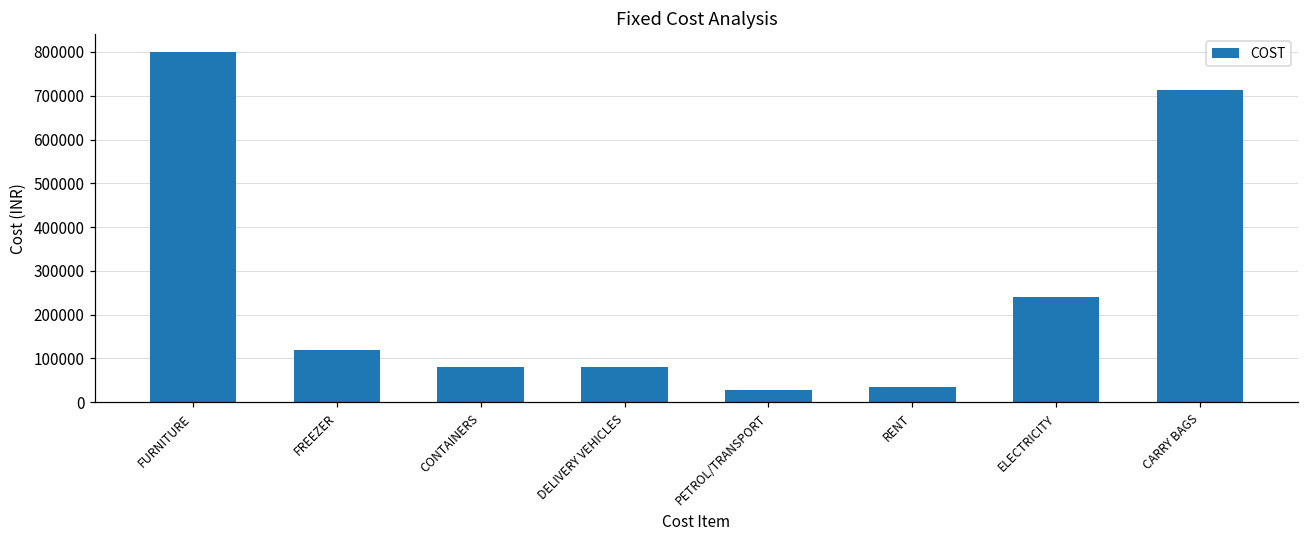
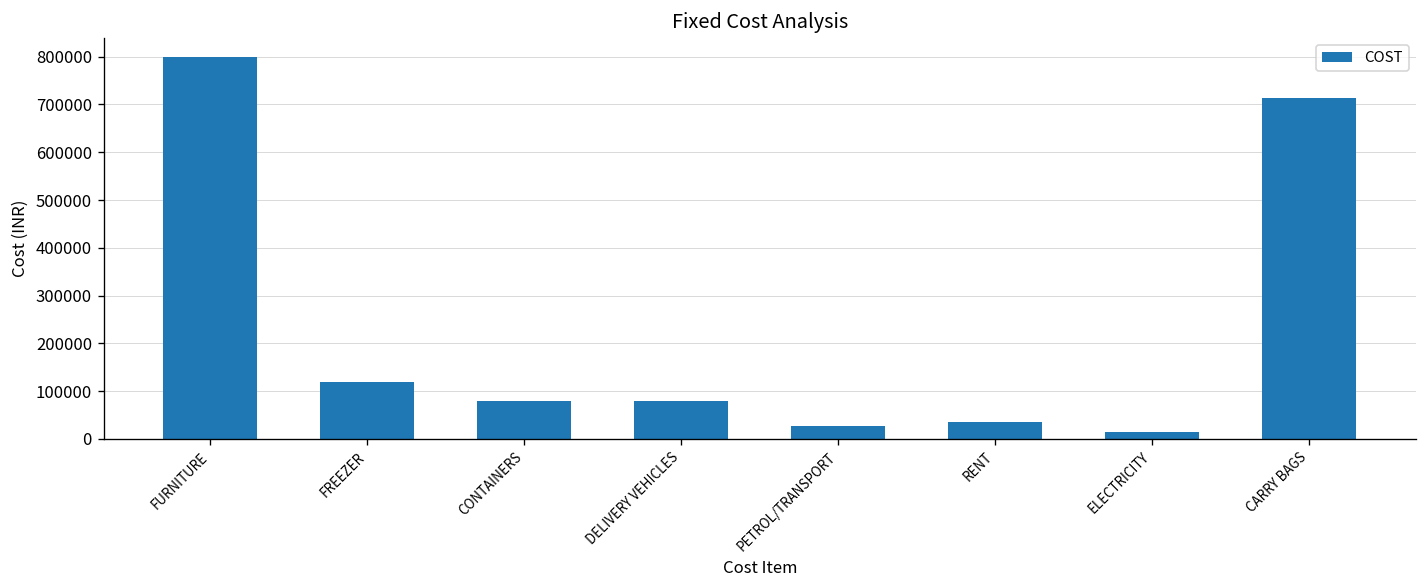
  {
    "FURNITURE": 800000,
    "FREEZER": 120000,
    "CONTAINERS": 80000,
    "DELIVERY VEHICLES": 80000,
    "PETROL/TRANSPORT": 30000,
    "RENT": 40000,
-   "ELECTRICITY": 240000,
+   "ELECTRICITY": 20000,
    "CARRY BAGS": 710000
  }
